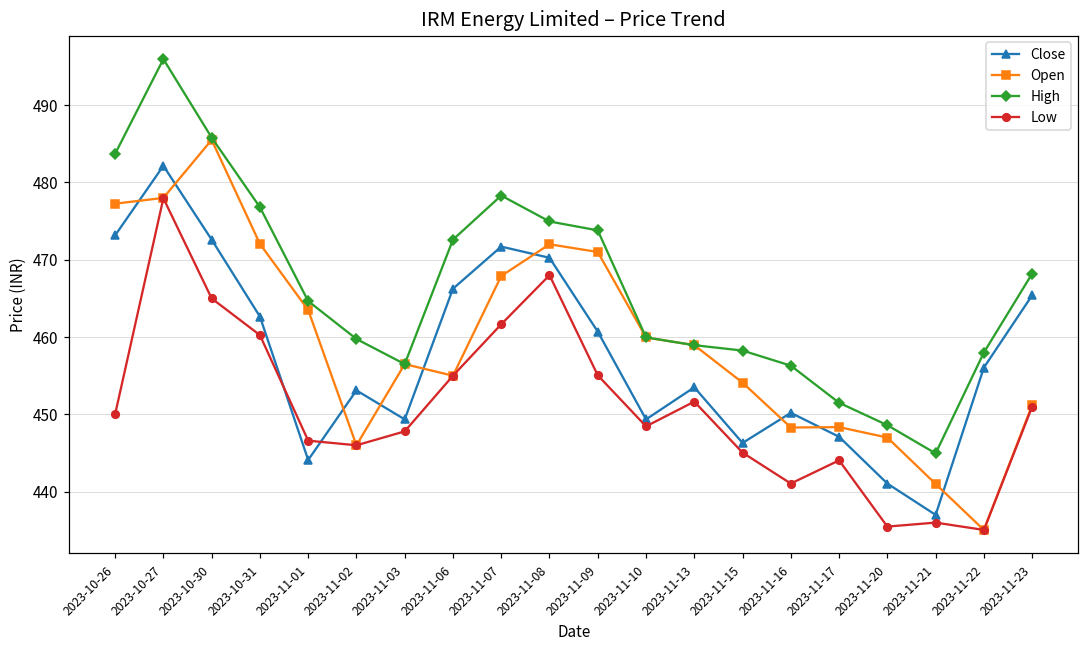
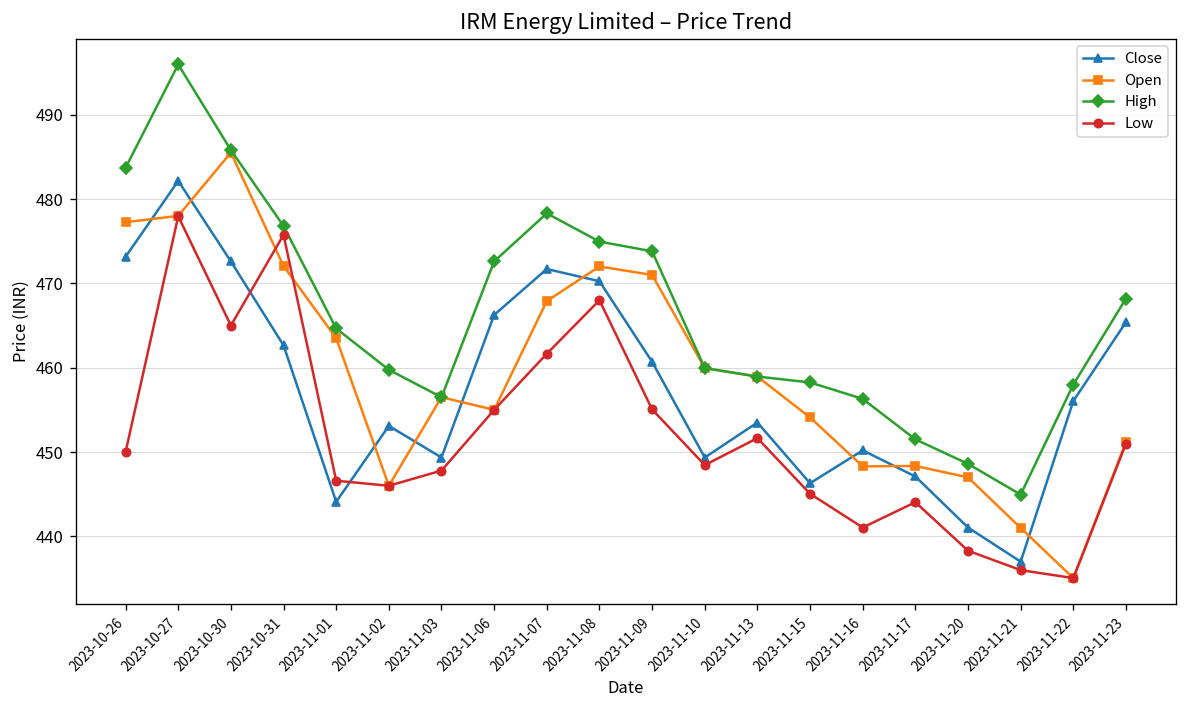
  {
    "Close": {
      "2023-10-26": 473,
      "2023-10-27": 482,
      "2023-10-30": 473,
      "2023-10-31": 463,
      "2023-11-01": 444,
      "2023-11-02": 453,
      "2023-11-03": 449,
      "2023-11-06": 466,
      "2023-11-07": 472,
      "2023-11-08": 470,
      "2023-11-09": 461,
      "2023-11-10": 449,
      "2023-11-13": 454,
      "2023-11-15": 446,
      "2023-11-16": 450,
      "2023-11-17": 447,
      "2023-11-20": 441,
      "2023-11-21": 437,
      "2023-11-22": 456,
      "2023-11-23": 465
    },
    "Open": {
      "2023-10-26": 477,
      "2023-10-31": 472,
      "2023-11-01": 464,
      "2023-11-07": 468,
      "2023-11-08": 472,
      "2023-11-09": 471,
      "2023-11-15": 454,
      "2023-11-16": 448,
      "2023-11-17": 448,
      "2023-11-20": 447,
      "2023-11-21": 441
    },
    "High": {
      "2023-10-26": 484,
      "2023-10-27": 496,
      "2023-10-31": 477,
      "2023-11-01": 465,
      "2023-11-02": 460,
      "2023-11-06": 473,
      "2023-11-07": 478,
      "2023-11-08": 475,
      "2023-11-09": 474,
      "2023-11-15": 458,
      "2023-11-16": 456,
      "2023-11-17": 452,
      "2023-11-20": 449,
      "2023-11-21": 445,
      "2023-11-22": 458,
      "2023-11-23": 468
    },
    "Low": {
      "2023-10-26": 450,
      "2023-10-30": 465,
-     "2023-10-31": 460,
+     "2023-10-31": 476,
      "2023-11-01": 447,
      "2023-11-03": 448,
      "2023-11-07": 462,
      "2023-11-08": 468,
      "2023-11-09": 455,
      "2023-11-10": 448,
      "2023-11-13": 452,
      "2023-11-15": 445,
      "2023-11-16": 441,
      "2023-11-17": 444,
-     "2023-11-20": 435,
+     "2023-11-20": 438,
      "2023-11-21": 436
    }
  }
